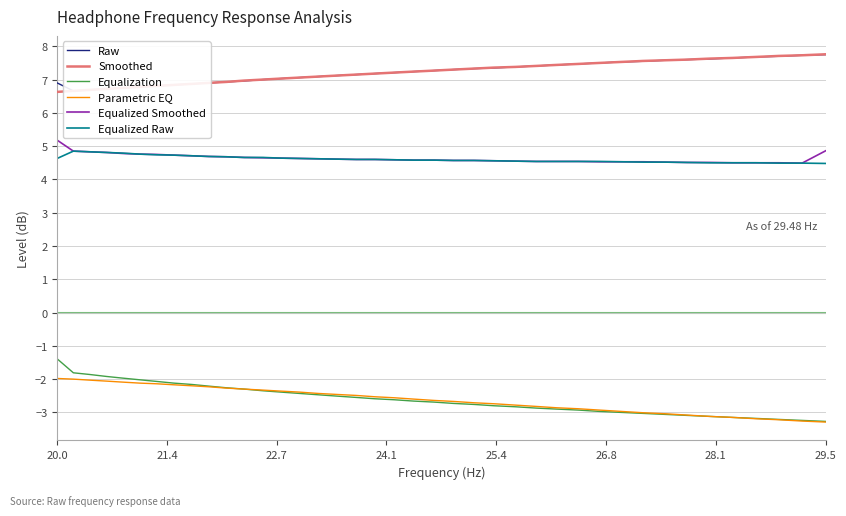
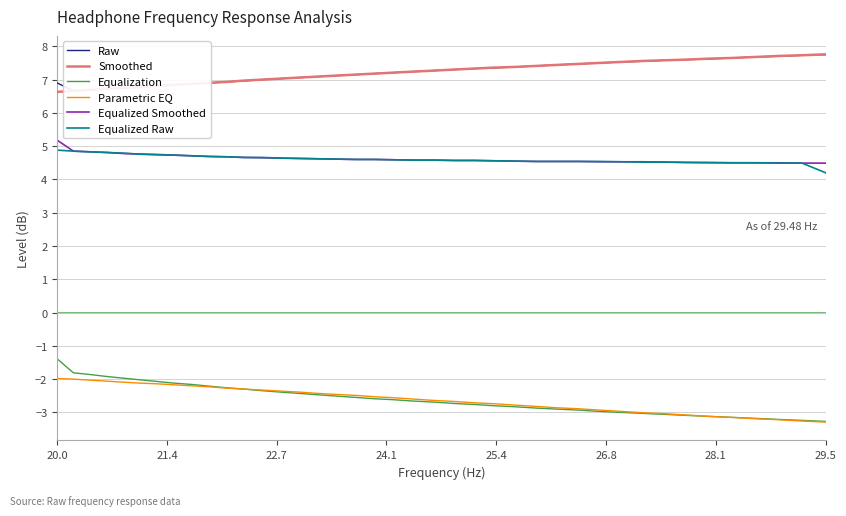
  {
    "Raw": {
      "20.0": 6.9
    },
    "Smoothed": {
      "20.0": 6.6
    },
    "Equalization": {
      "20.0": -1.4
    },
    "Parametric EQ": {
      "20.0": -2.0
    },
    "Equalized Smoothed": {
      "20.0": 5.2,
-     "29.5": 4.9
+     "29.5": 4.5
    },
    "Equalized Raw": {
-     "20.0": 4.6,
-     "29.5": 4.5
+     "20.0": 4.9,
+     "29.5": 4.2
    }
  }
